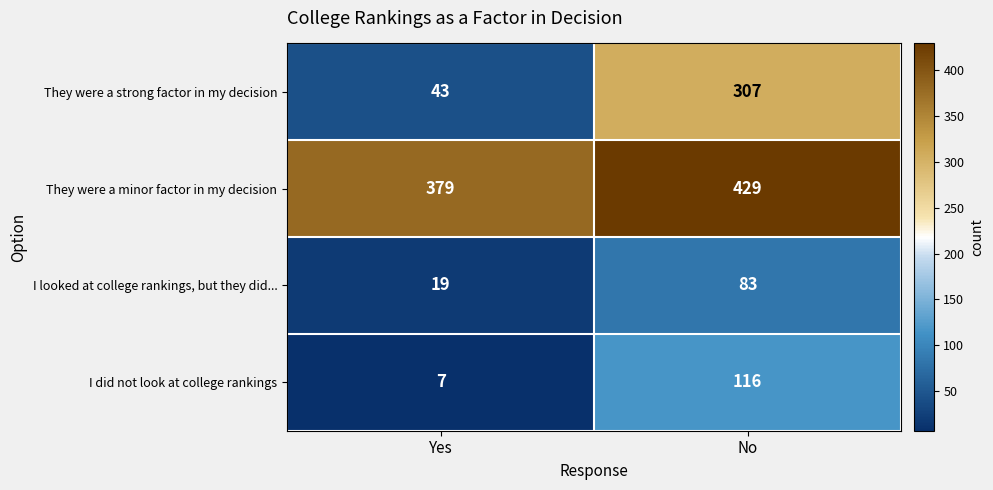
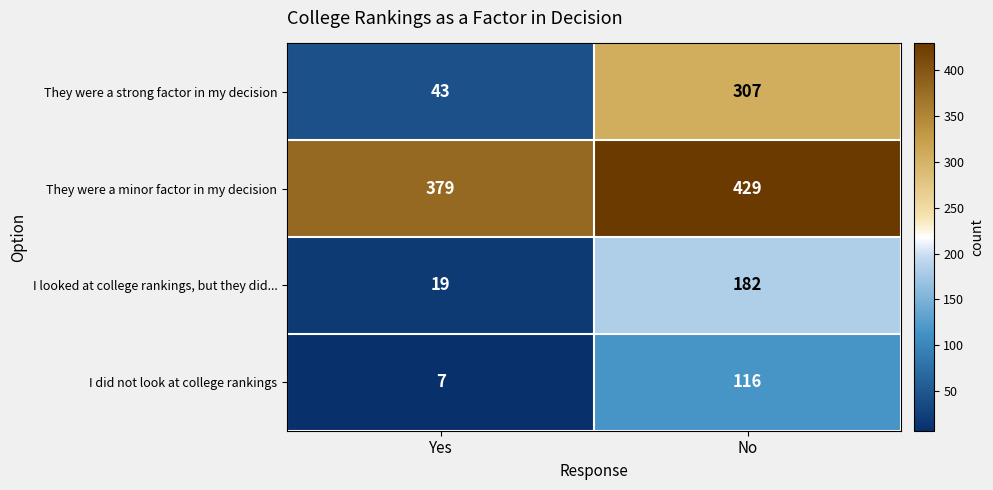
  {
    "They were a strong factor in my decision": {
      "Yes": 43,
      "No": 307
    },
    "They were a minor factor in my decision": {
      "Yes": 379,
      "No": 429
    },
    "I looked at college rankings, but they did...": {
      "Yes": 19,
-     "No": 83
+     "No": 182
    },
    "I did not look at college rankings": {
      "Yes": 7,
      "No": 116
    }
  }
